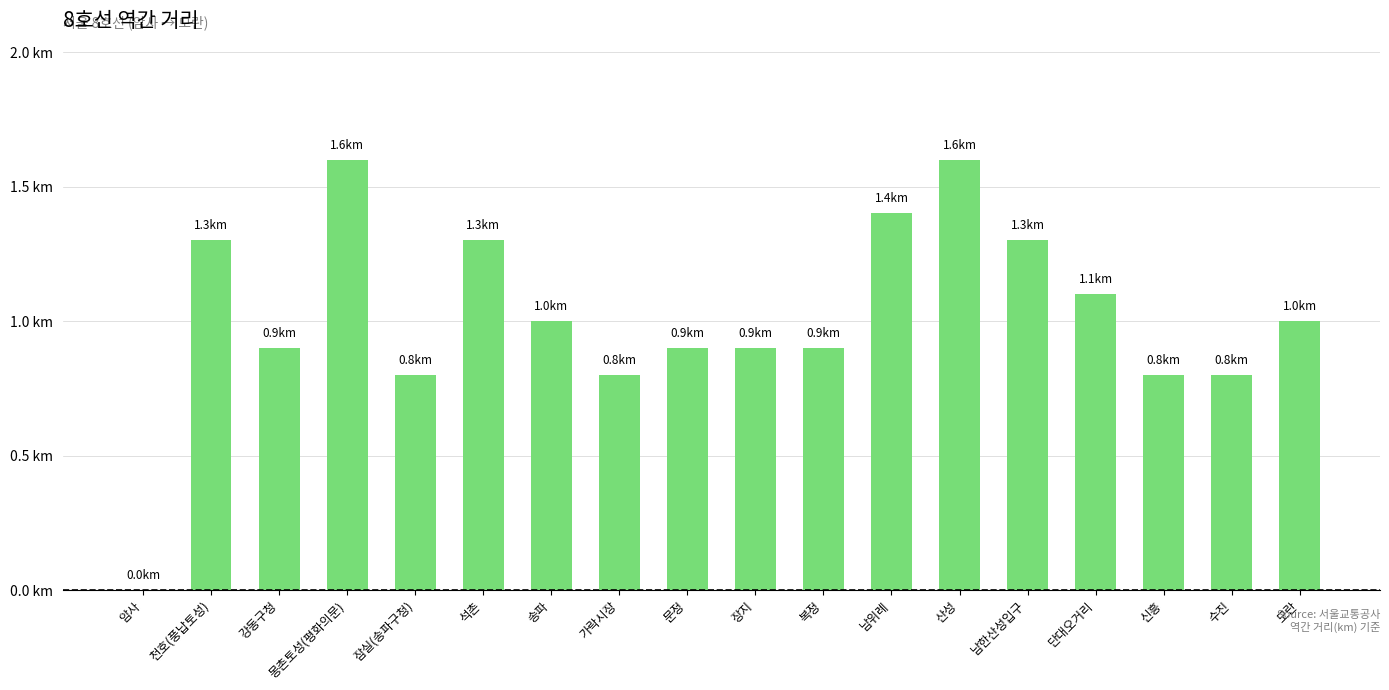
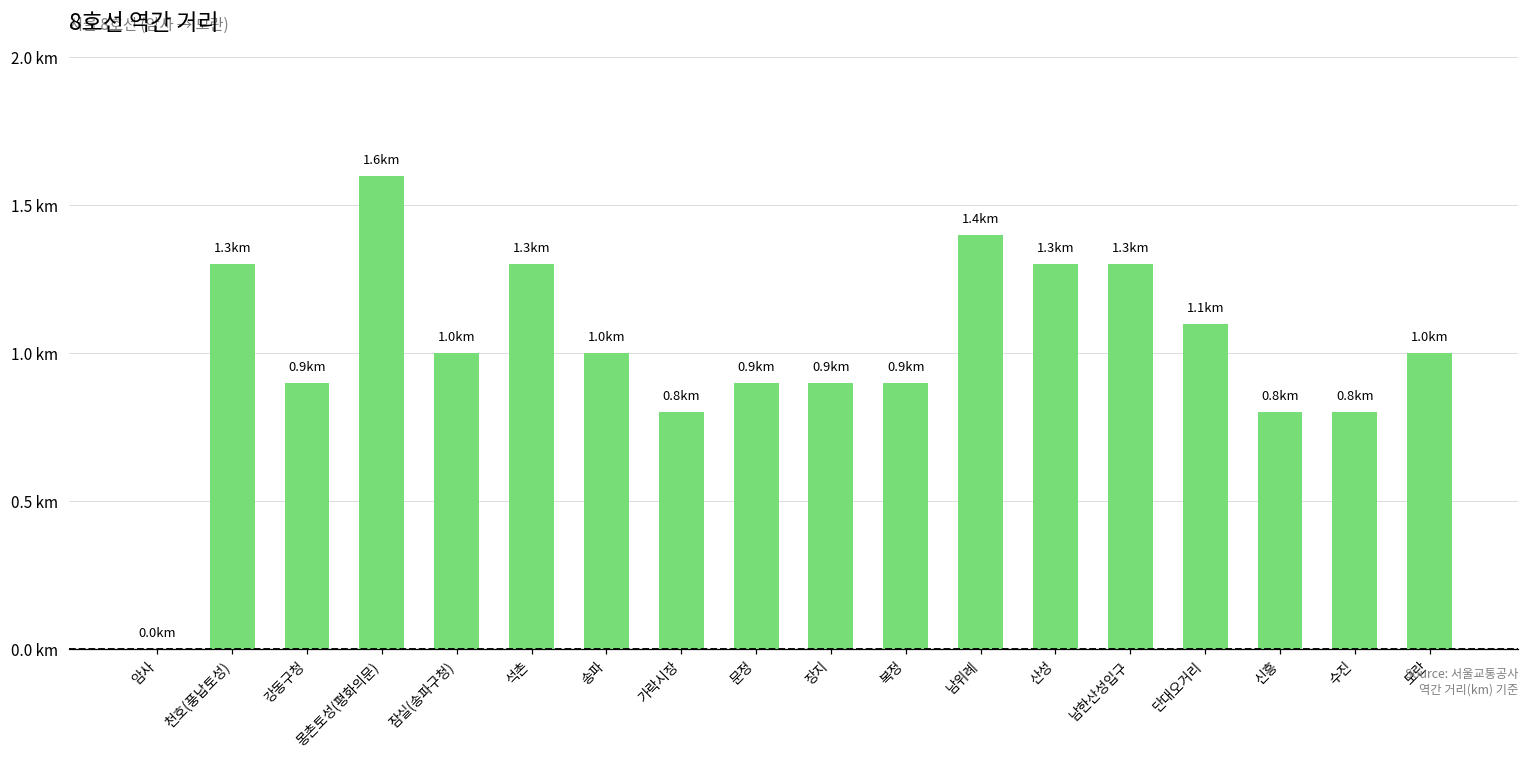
  {
    "암사": 0.0,
    "천호(풍납토성)": 1.3,
    "강동구청": 0.9,
    "몽촌토성(평화의문)": 1.6,
-   "잠실(송파구청)": 0.8,
+   "잠실(송파구청)": 1.0,
    "석촌": 1.3,
    "송파": 1.0,
    "가락시장": 0.8,
    "문정": 0.9,
    "장지": 0.9,
    "복정": 0.9,
    "남위례": 1.4,
-   "산성": 1.6,
+   "산성": 1.3,
    "남한산성입구": 1.3,
    "단대오거리": 1.1,
    "신흥": 0.8,
    "수진": 0.8,
    "모란": 1.0
  }
